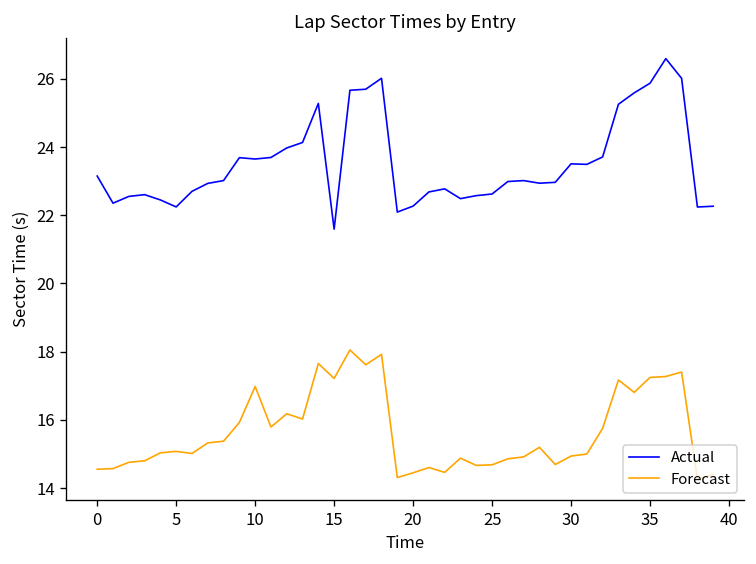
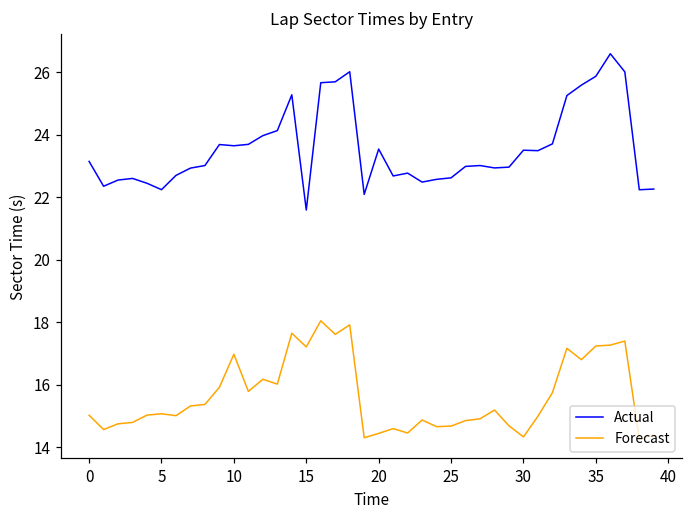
  {
    "Actual": {
      "0": 23.2,
      "5": 22.2,
      "10": 23.7,
      "15": 21.6,
-     "20": 22.3,
+     "20": 23.5,
      "25": 22.6,
      "30": 23.5,
      "35": 25.9
    },
    "Forecast": {
-     "0": 14.6,
+     "0": 15.0,
      "5": 15.1,
      "10": 17.0,
      "15": 17.2,
      "20": 14.4,
      "25": 14.7,
-     "30": 14.9,
+     "30": 14.3,
      "35": 17.2
    }
  }
